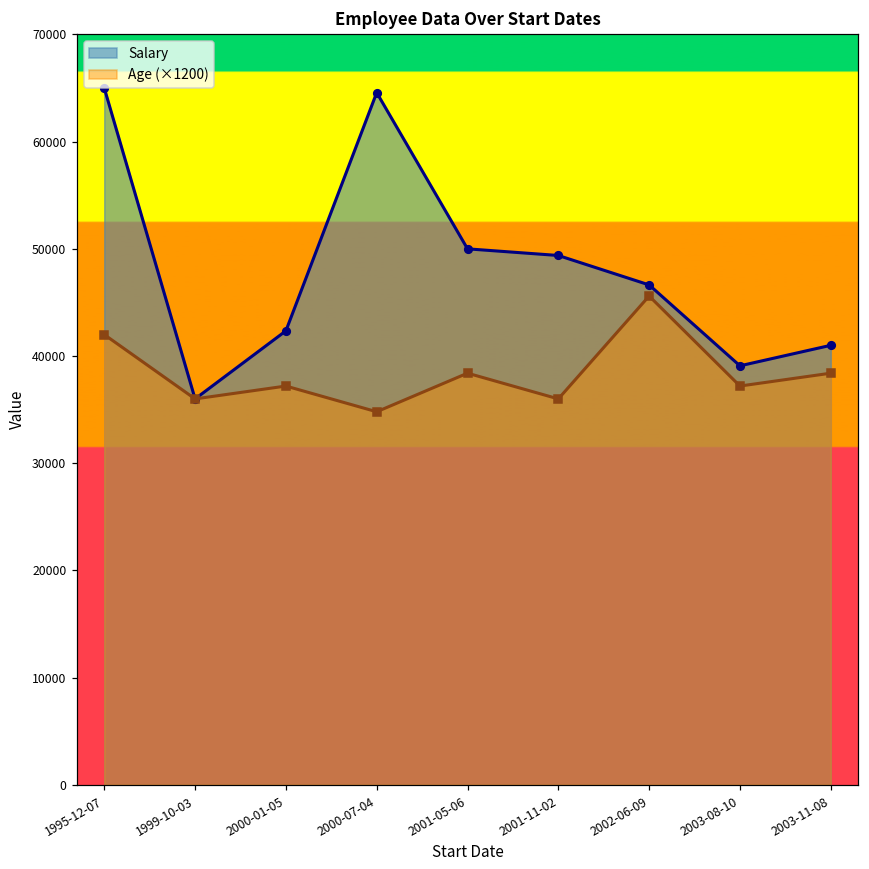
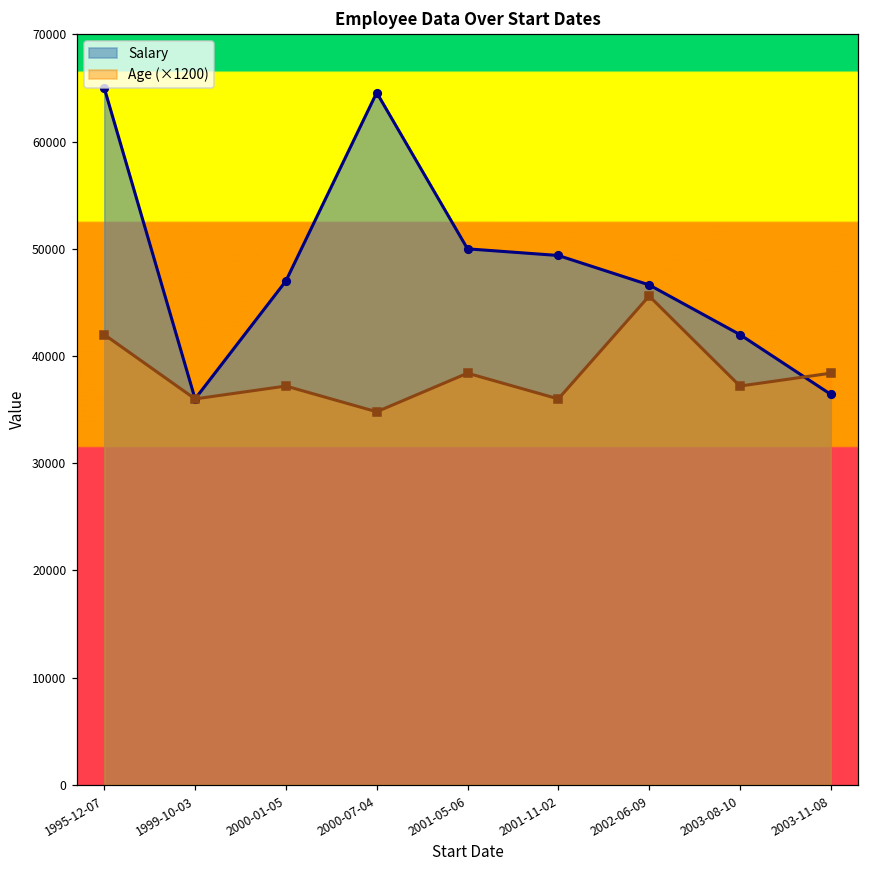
  {
    "Salary": {
-     "2000-01-05": 42000,
+     "2000-01-05": 47000,
      "2000-07-04": 65000,
      "2001-05-06": 50000,
      "2001-11-02": 49000,
      "2002-06-09": 47000,
-     "2003-08-10": 39000,
-     "2003-11-08": 41000
+     "2003-08-10": 42000,
+     "2003-11-08": 36000
    },
    "Age (×1200)": {
      "1995-12-07": 42000,
      "2000-01-05": 37000,
      "2000-07-04": 35000,
      "2001-05-06": 38000,
      "2001-11-02": 36000,
      "2002-06-09": 46000,
      "2003-08-10": 37000,
      "2003-11-08": 38000
    }
  }
